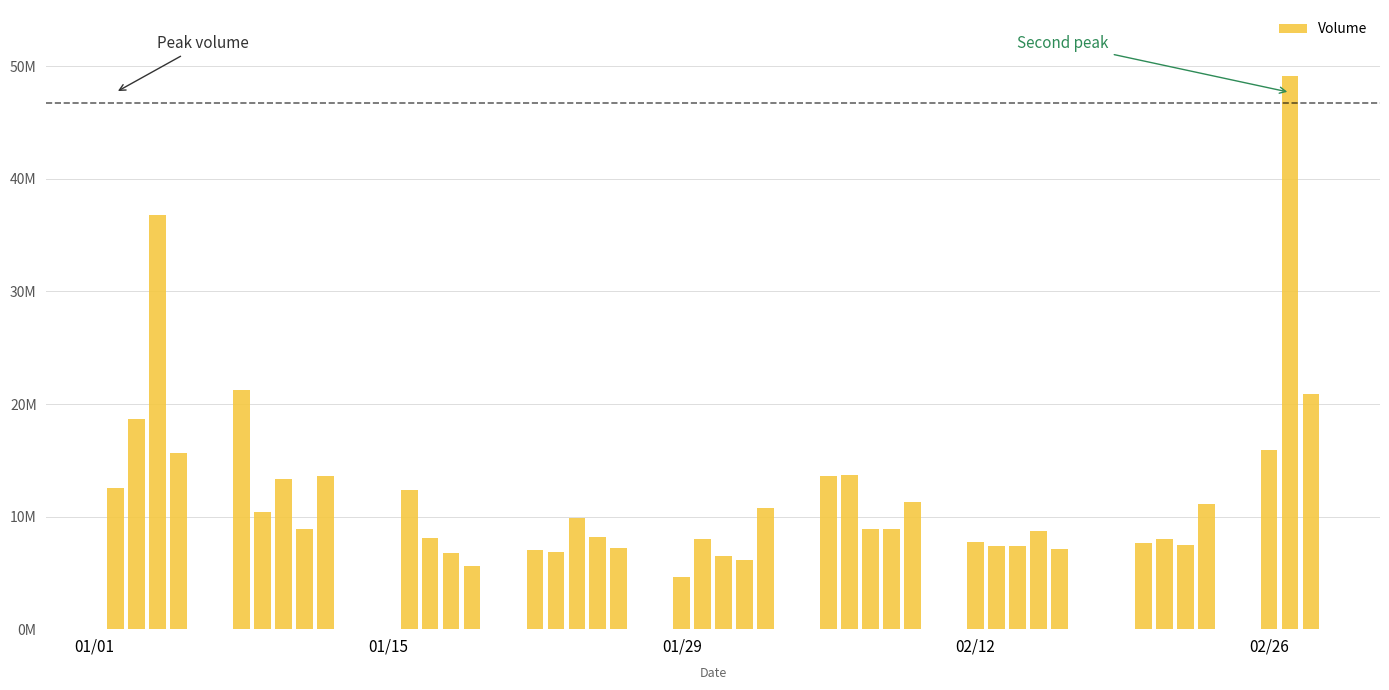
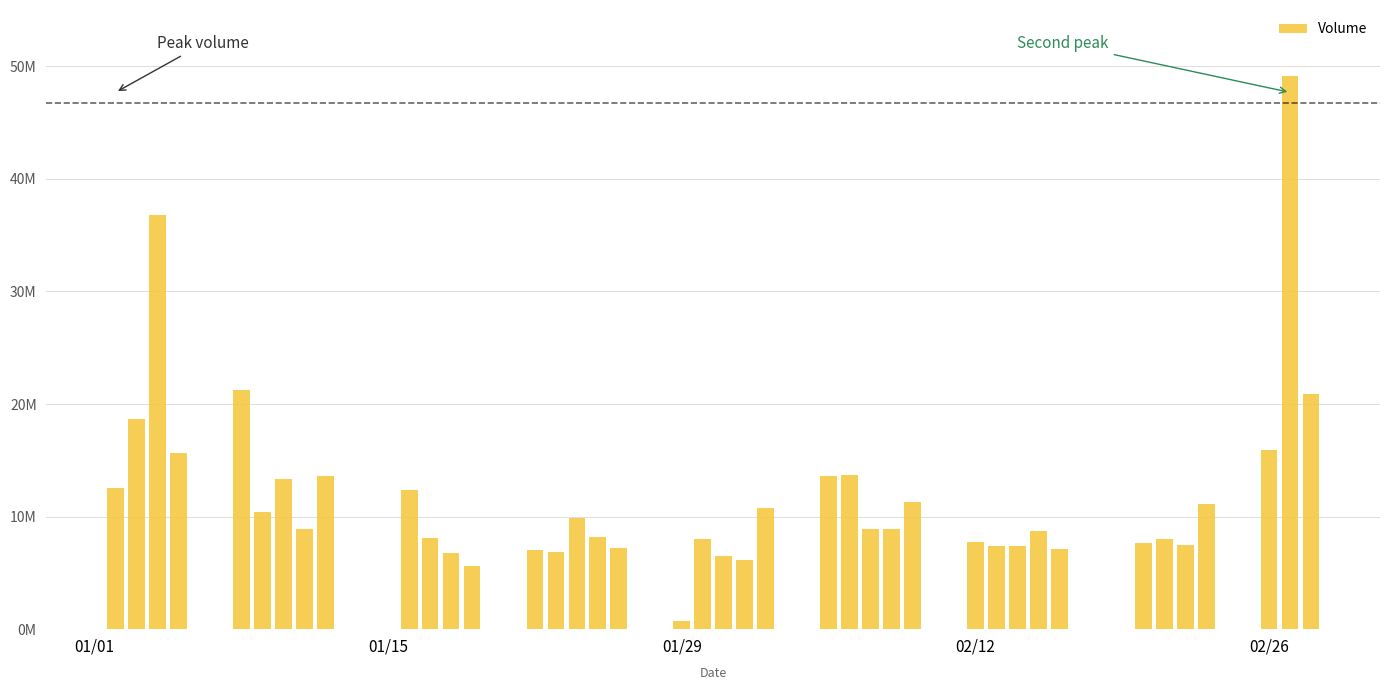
  {
-   "01/29": 4600000,
+   "01/29": 700000,
    "02/12": 7700000,
    "02/26": 15900000
  }
